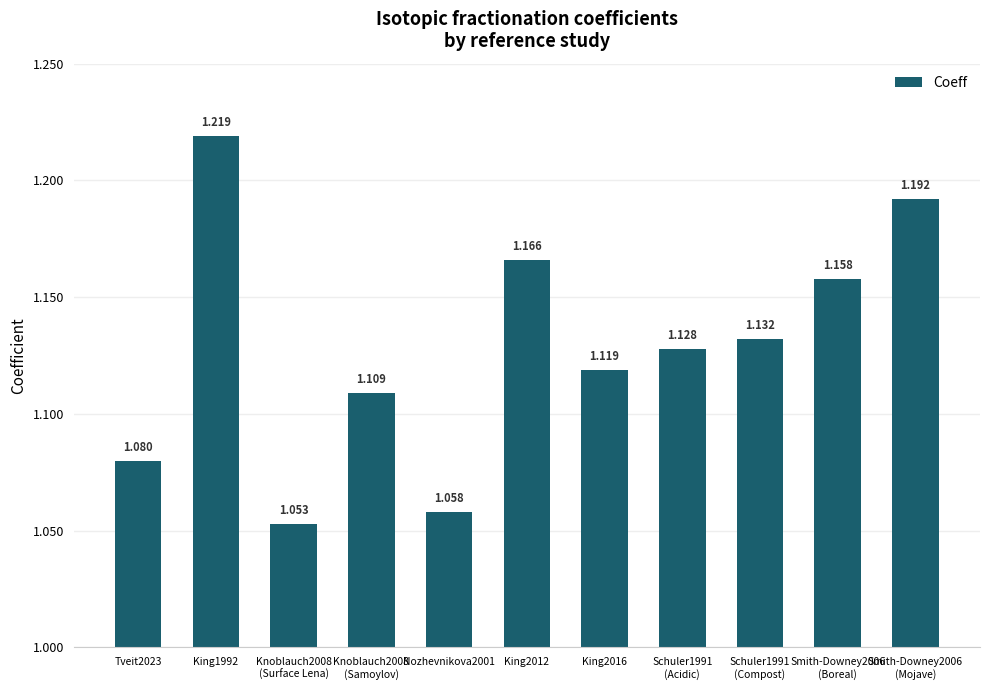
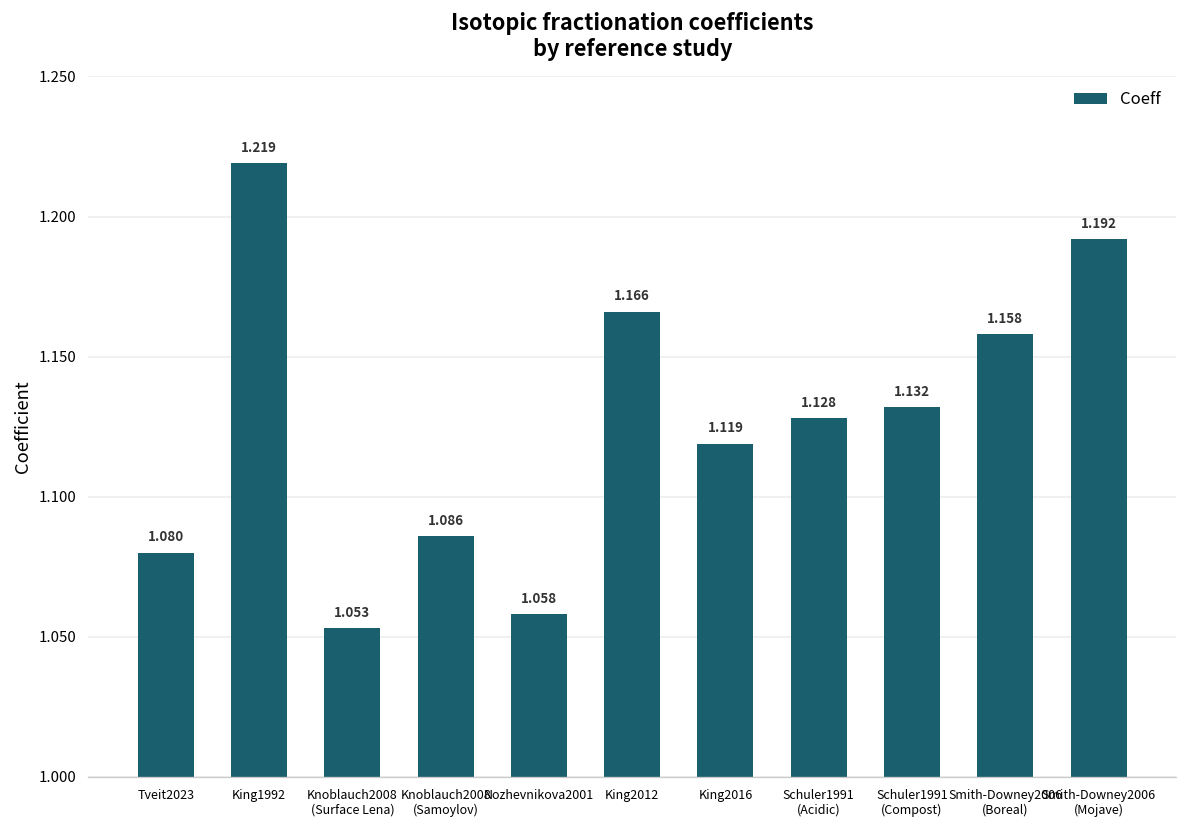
  {
    "Tveit2023": 1.080,
    "King1992": 1.219,
    "Knoblauch2008 (Surface Lena)": 1.053,
-   "Knoblauch2008 (Samoylov)": 1.109,
+   "Knoblauch2008 (Samoylov)": 1.086,
    "Nozhevnikova2001": 1.058,
    "King2012": 1.166,
    "King2016": 1.119,
    "Schuler1991 (Acidic)": 1.128,
    "Schuler1991 (Compost)": 1.132
  }
